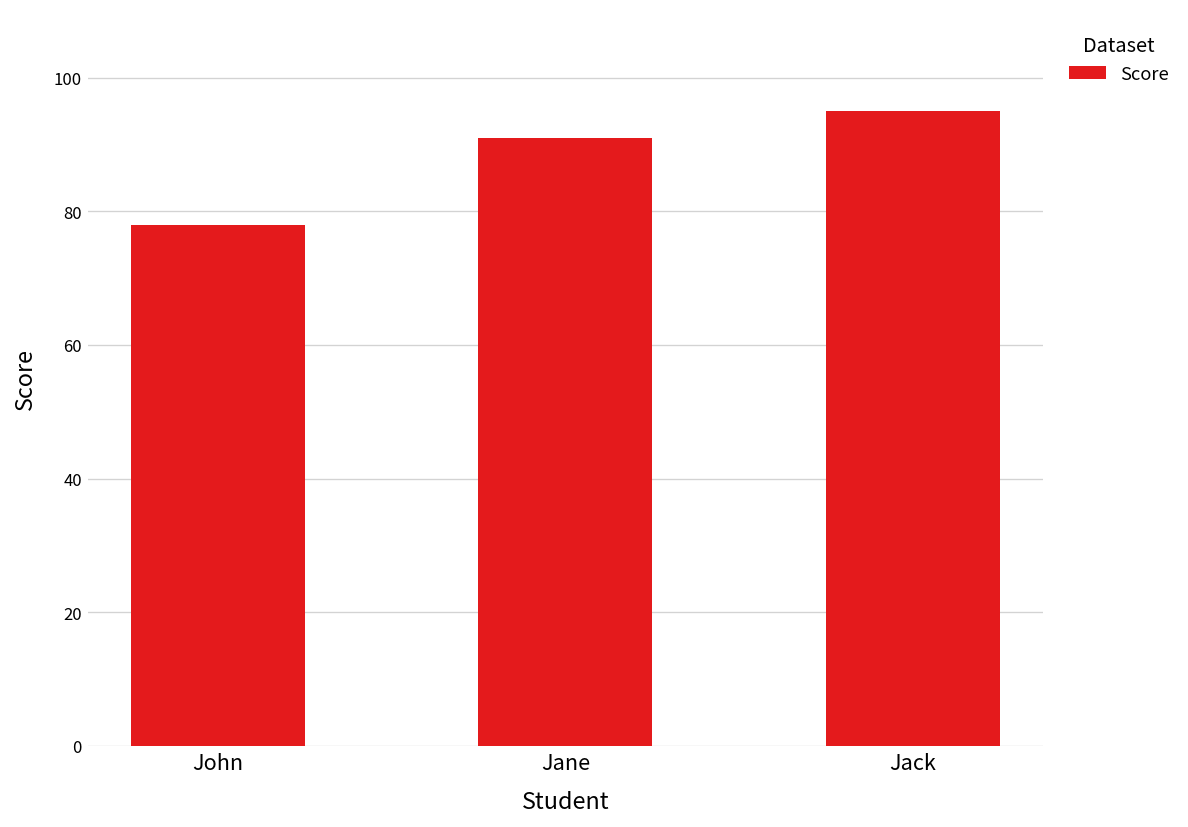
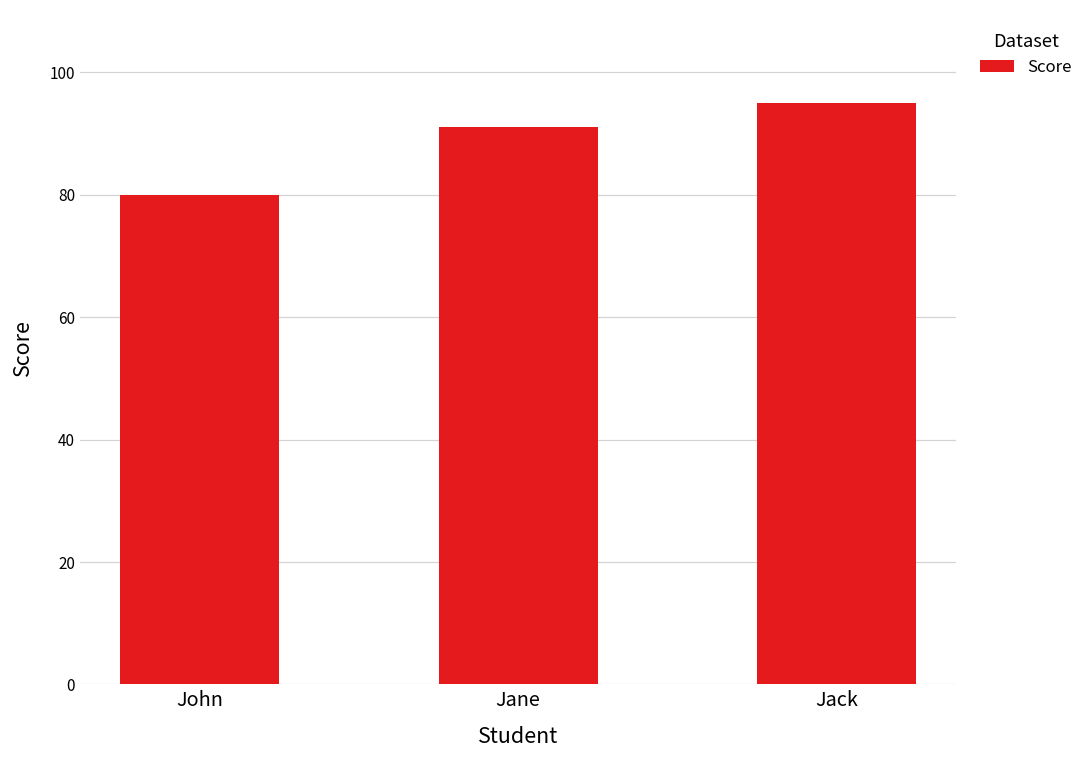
  {
-   "John": 78,
+   "John": 80,
    "Jane": 91,
    "Jack": 95
  }
